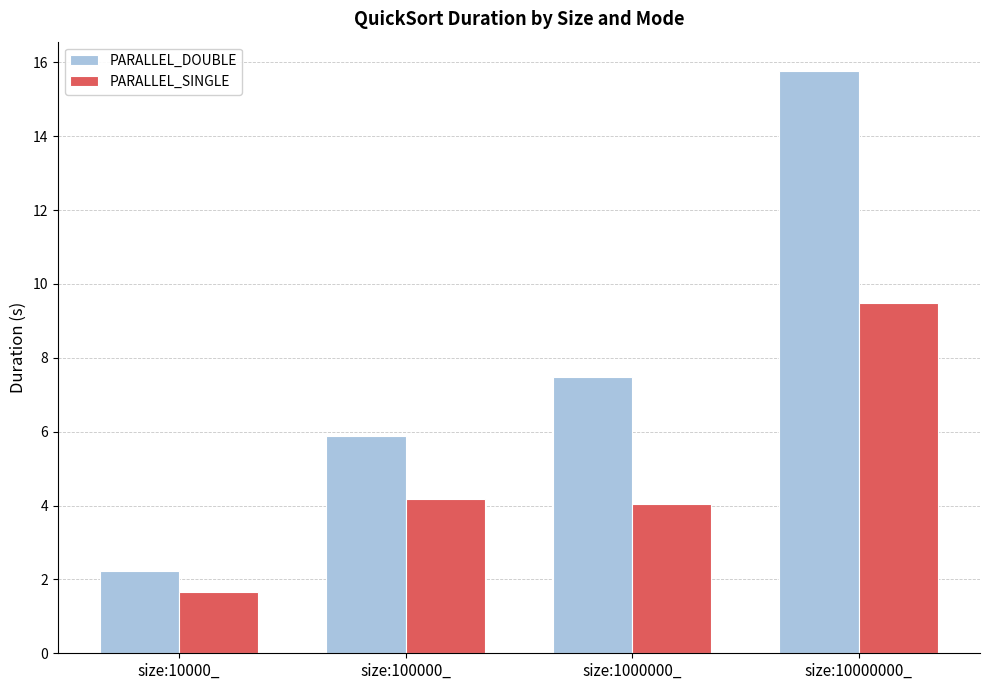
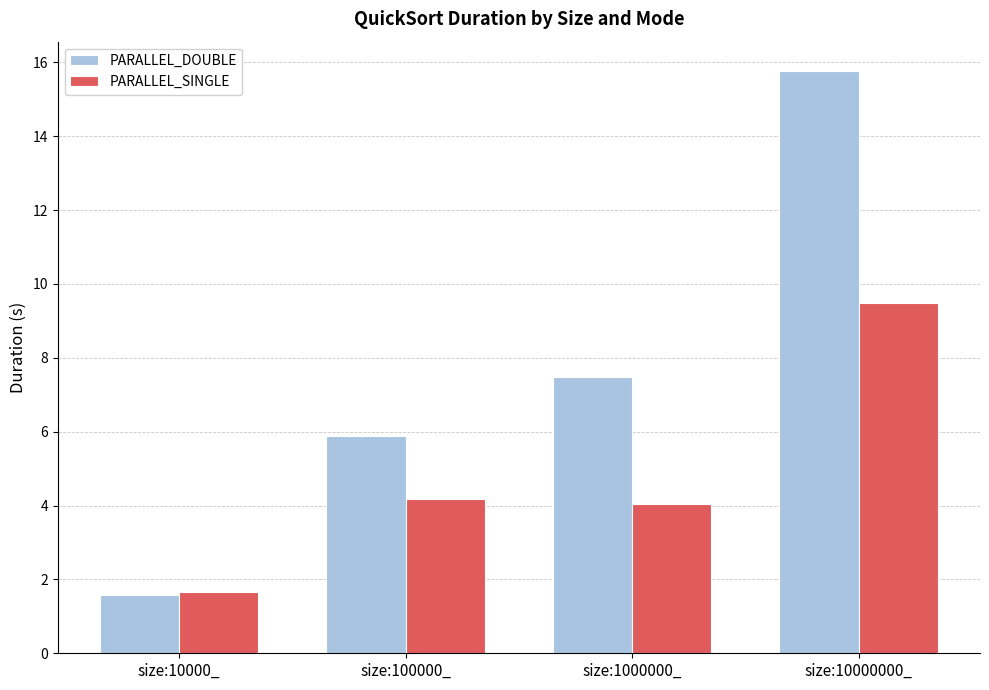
  {
    "PARALLEL_DOUBLE": {
-     "size:10000_": 2.2,
+     "size:10000_": 1.6,
      "size:100000_": 5.9,
      "size:1000000_": 7.5,
      "size:10000000_": 15.8
    },
    "PARALLEL_SINGLE": {
      "size:10000_": 1.6,
      "size:100000_": 4.2,
      "size:1000000_": 4.0,
      "size:10000000_": 9.5
    }
  }
